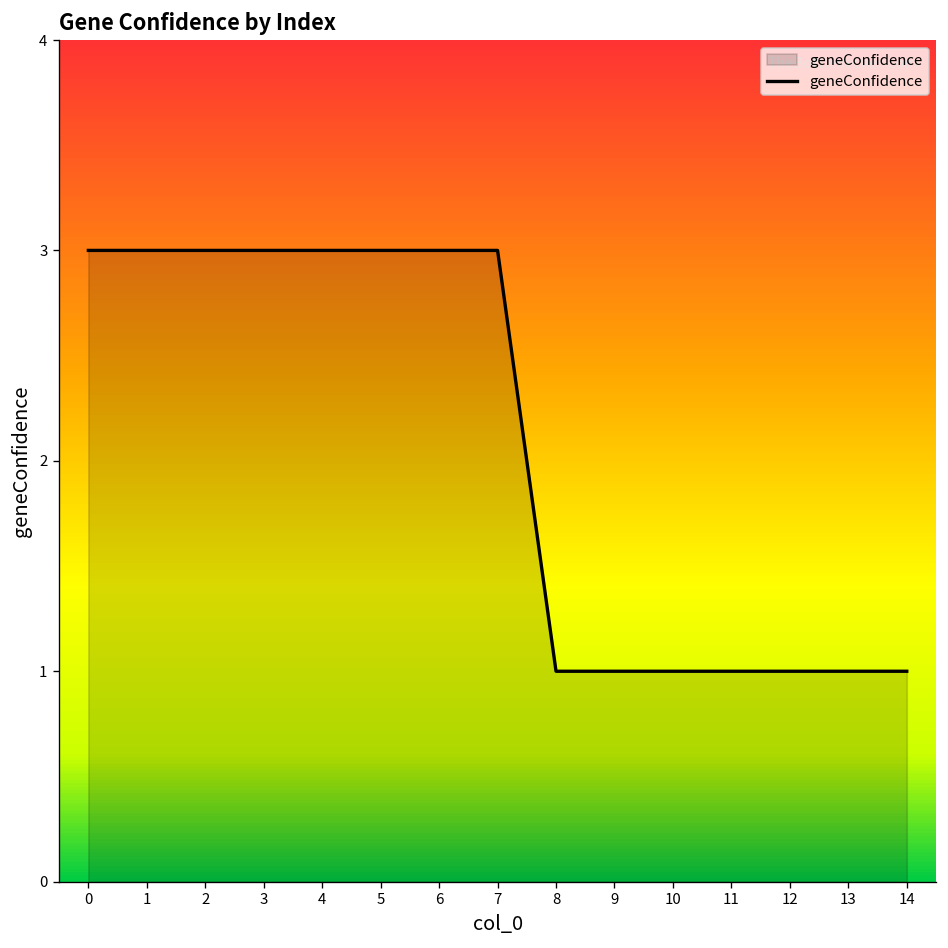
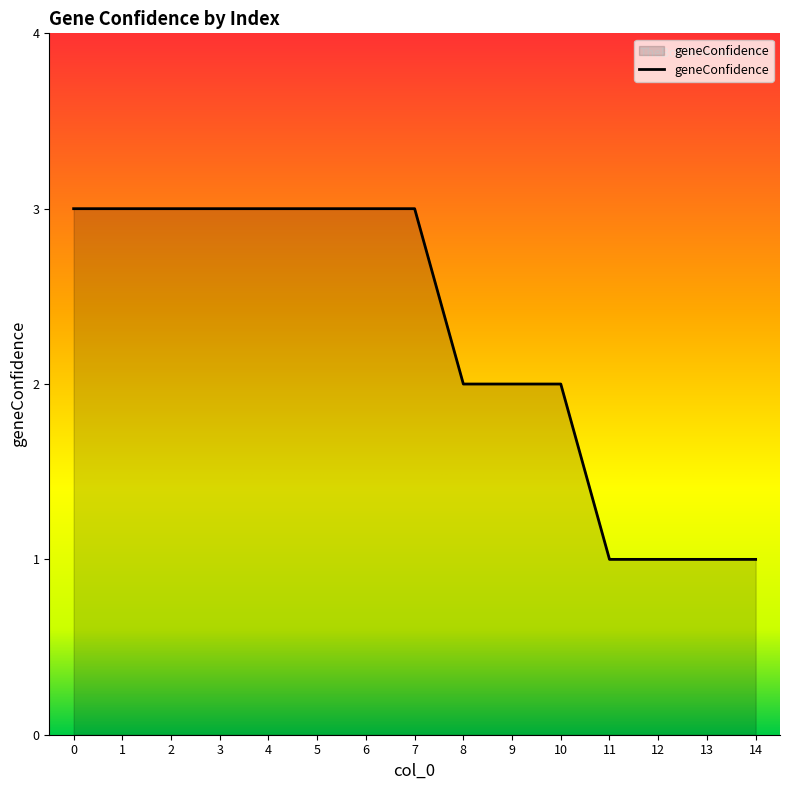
  {
    "0": 3,
    "1": 3,
    "2": 3,
    "3": 3,
    "4": 3,
    "5": 3,
    "6": 3,
    "7": 3,
-   "8": 1,
-   "9": 1,
-   "10": 1,
+   "8": 2,
+   "9": 2,
+   "10": 2,
    "11": 1,
    "12": 1,
    "13": 1,
    "14": 1
  }
